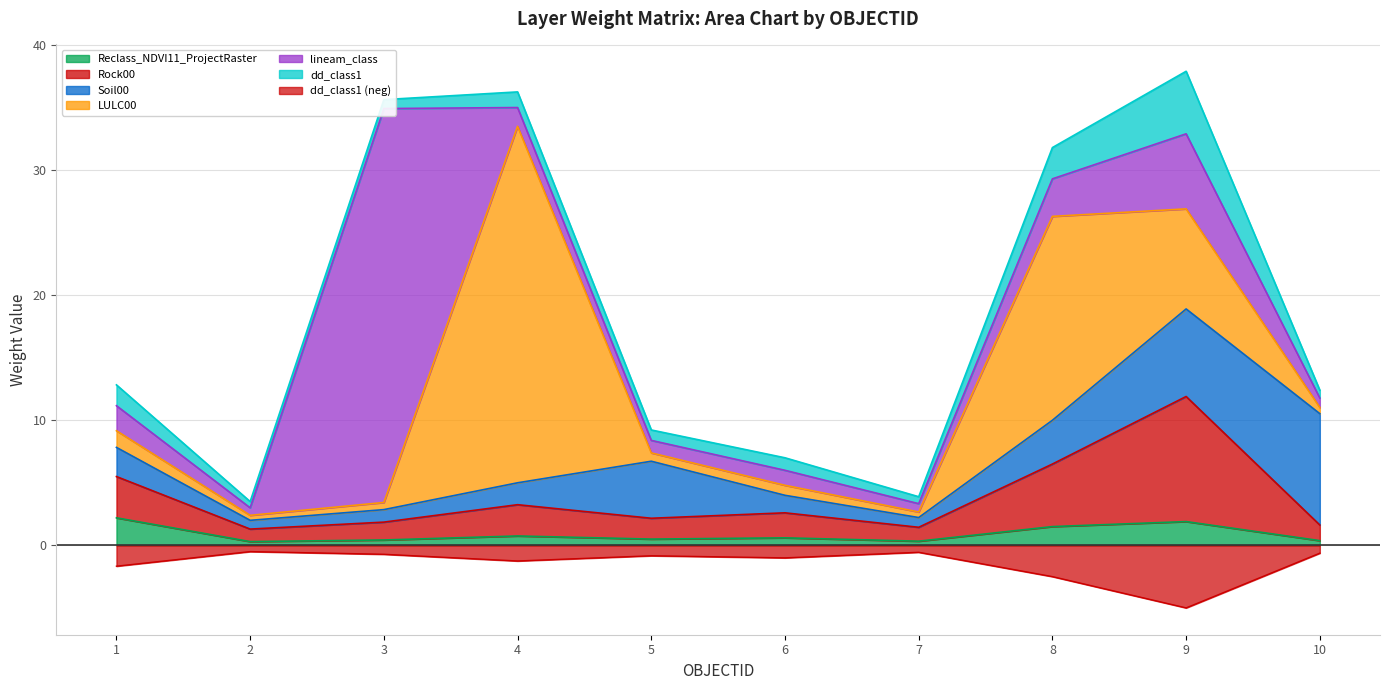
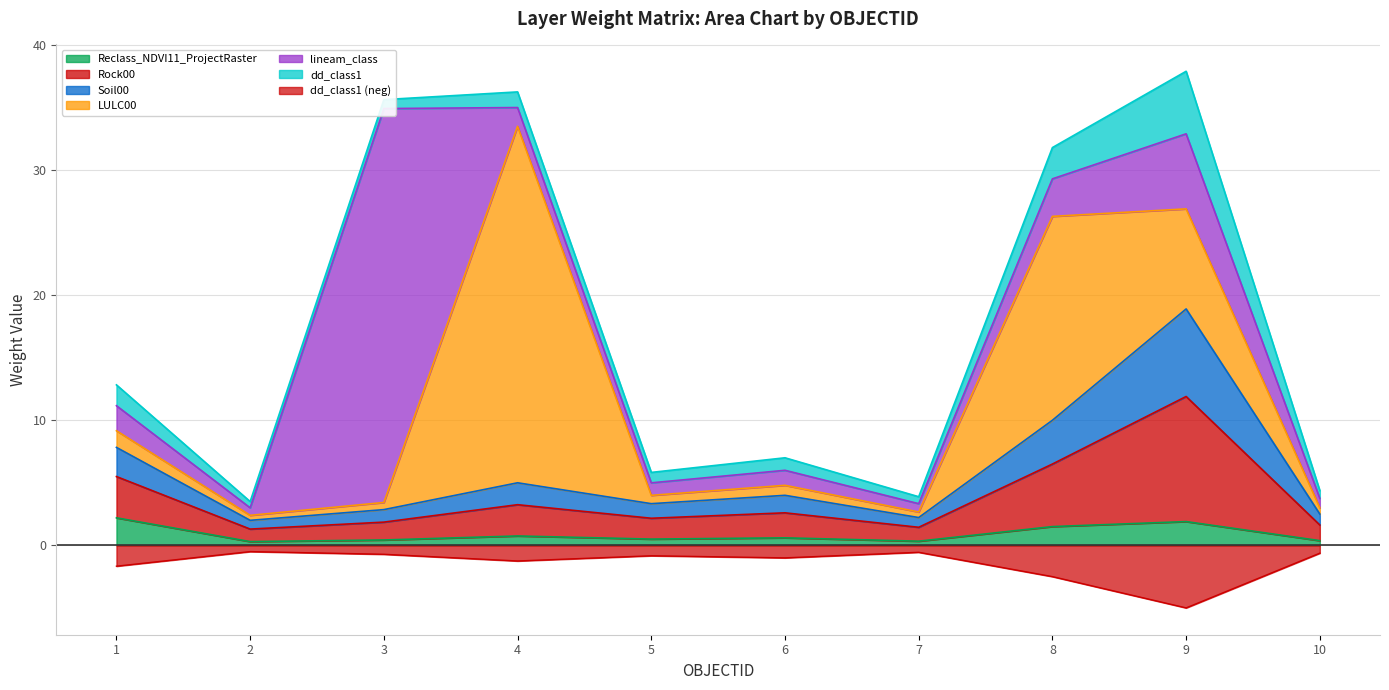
  {
    "Reclass_NDVI11_ProjectRaster": {
      "1": 2.2,
      "2": 0.3,
      "3": 0.4,
      "4": 0.8,
      "5": 0.5,
      "6": 0.6,
      "7": 0.3,
      "8": 1.5,
      "9": 1.9,
      "10": 0.4
    },
    "Soil00": {
      "1": 2.3,
      "2": 0.7,
      "3": 1.0,
      "4": 1.8,
-     "5": 4.6,
+     "5": 1.2,
      "6": 1.4,
      "7": 0.8,
      "8": 3.5,
      "9": 7.0,
-     "10": 8.9
+     "10": 0.9
    },
    "LULC00": {
      "1": 1.3,
      "2": 0.4,
      "3": 0.6,
      "4": 28.5,
      "5": 0.7,
      "6": 0.8,
      "7": 0.4,
      "8": 16.3,
      "9": 8.0,
      "10": 0.5
    },
    "lineam_class": {
      "1": 2.0,
      "2": 0.6,
      "4": 1.5,
      "5": 1.0,
      "6": 1.2,
      "7": 0.7,
      "8": 3.0,
      "9": 6.0,
      "10": 0.8
    },
    "dd_class1": {
      "1": 1.7,
      "2": 0.5,
      "4": 1.3,
      "5": 0.8,
      "6": 1.0,
      "7": 0.6,
      "8": 2.5,
      "9": 5.0,
      "10": 0.6
    }
  }
